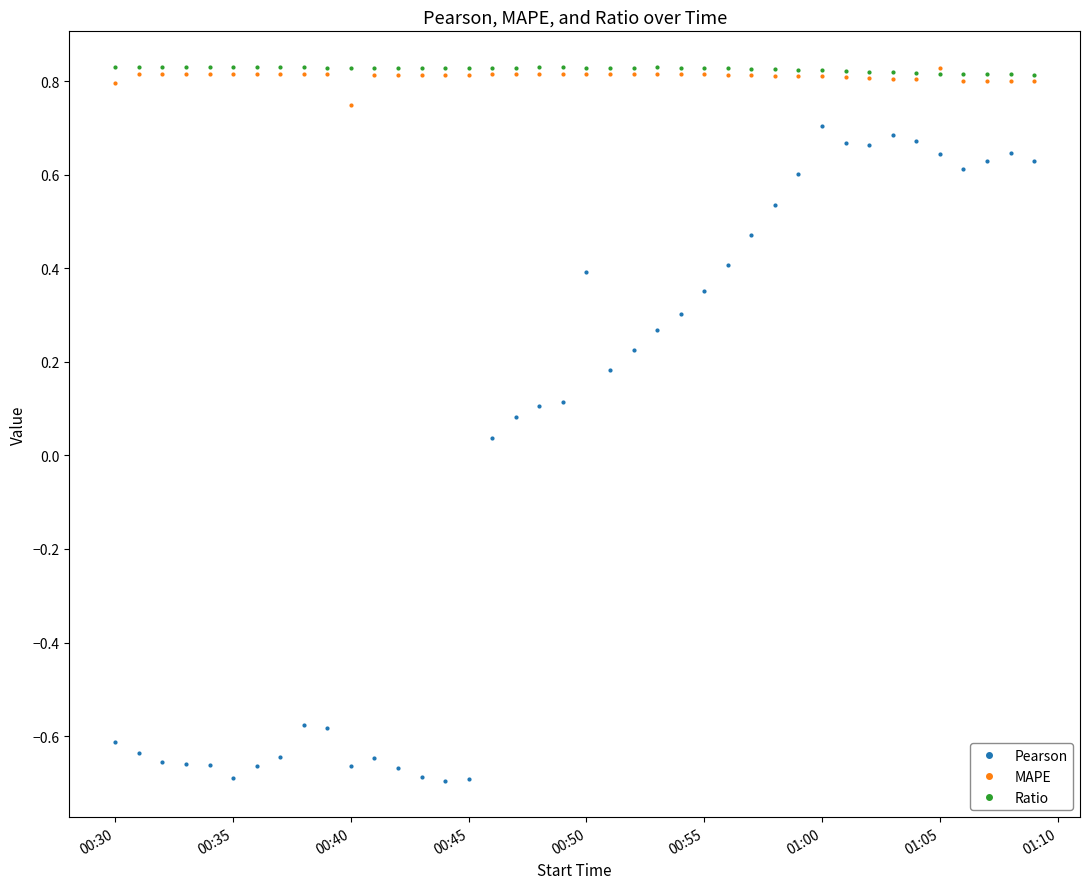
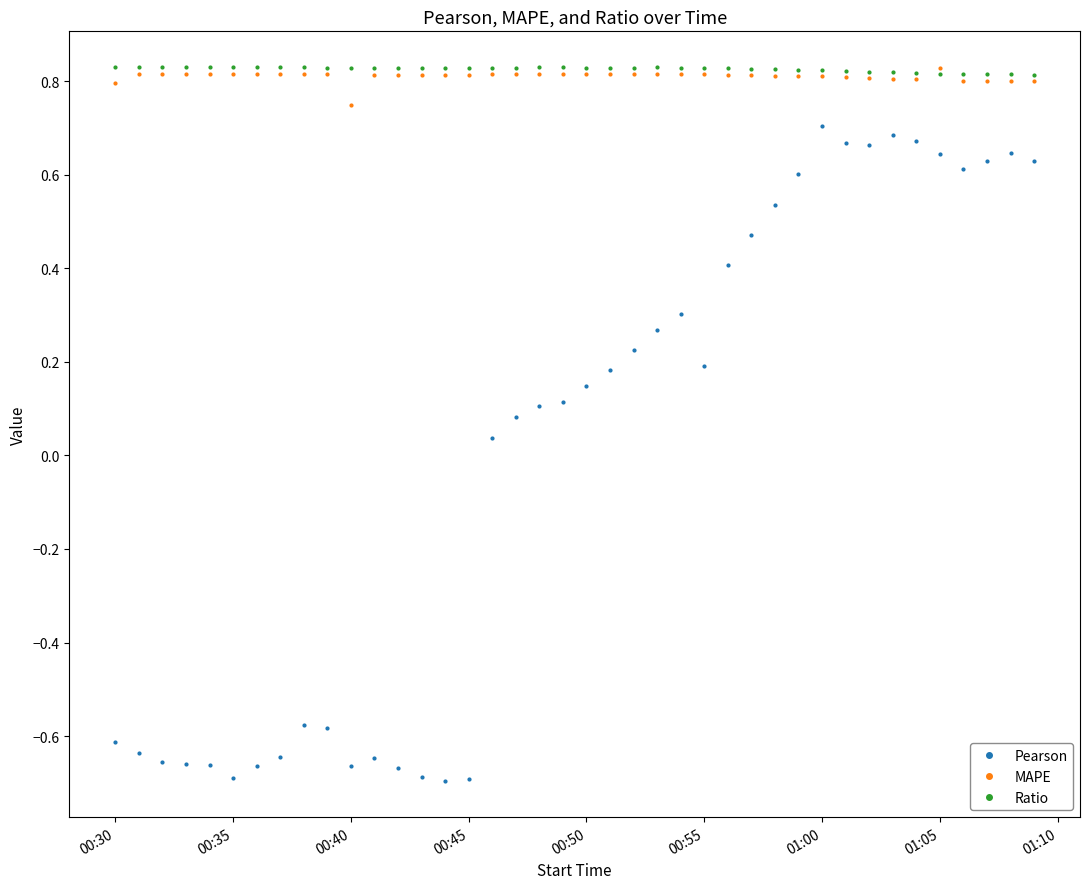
  {
    "Pearson": {
      "00:30": -0.61,
      "00:35": -0.69,
      "00:40": -0.66,
      "00:45": -0.69,
-     "00:50": 0.39,
-     "00:55": 0.35,
+     "00:50": 0.15,
+     "00:55": 0.19,
      "01:00": 0.70,
      "01:05": 0.64
    },
    "MAPE": {
      "00:30": 0.80,
      "00:35": 0.82,
      "00:40": 0.75,
      "00:45": 0.81,
      "00:50": 0.82,
      "00:55": 0.81,
      "01:00": 0.81,
      "01:05": 0.83
    },
    "Ratio": {
      "00:30": 0.83,
      "00:35": 0.83,
      "00:40": 0.83,
      "00:45": 0.83,
      "00:50": 0.83,
      "00:55": 0.83,
      "01:00": 0.82,
      "01:05": 0.82
    }
  }
